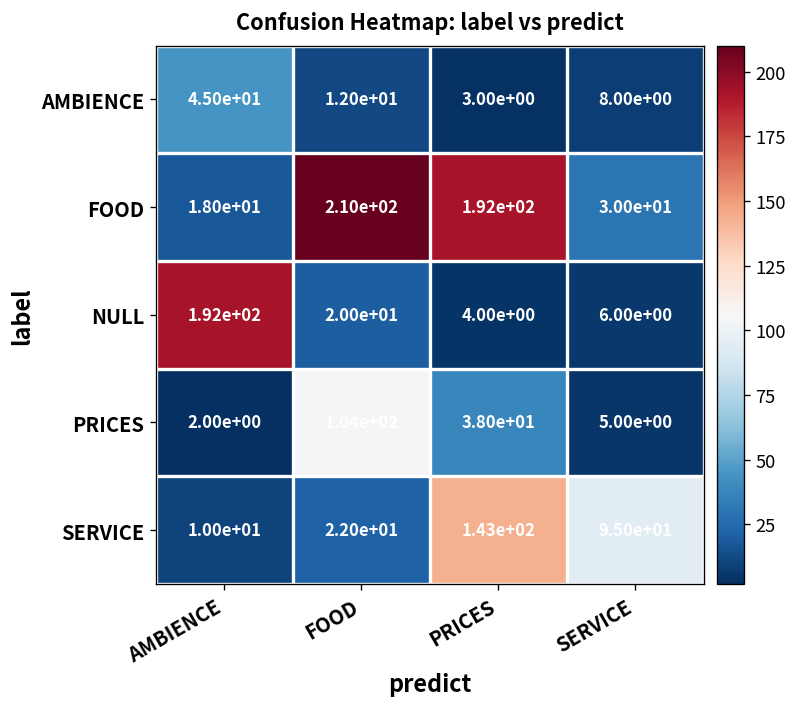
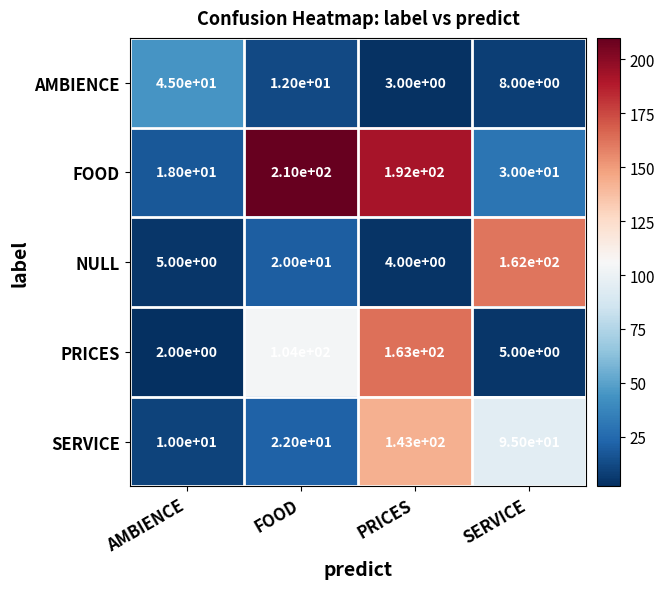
  {
    "AMBIENCE": {
      "AMBIENCE": "4.50e+01",
      "FOOD": "1.20e+01",
      "PRICES": "3.00e+00",
      "SERVICE": "8.00e+00"
    },
    "FOOD": {
      "AMBIENCE": "1.80e+01",
      "FOOD": "2.10e+02",
      "PRICES": "1.92e+02",
      "SERVICE": "3.00e+01"
    },
    "NULL": {
-     "AMBIENCE": "1.92e+02",
+     "AMBIENCE": "5.00e+00",
      "FOOD": "2.00e+01",
      "PRICES": "4.00e+00",
-     "SERVICE": "6.00e+00"
+     "SERVICE": "1.62e+02"
    },
    "PRICES": {
      "AMBIENCE": "2.00e+00",
-     "PRICES": "3.80e+01",
+     "PRICES": "1.63e+02",
      "SERVICE": "5.00e+00"
    },
    "SERVICE": {
      "AMBIENCE": "1.00e+01",
      "FOOD": "2.20e+01",
      "PRICES": "1.43e+02"
    }
  }
